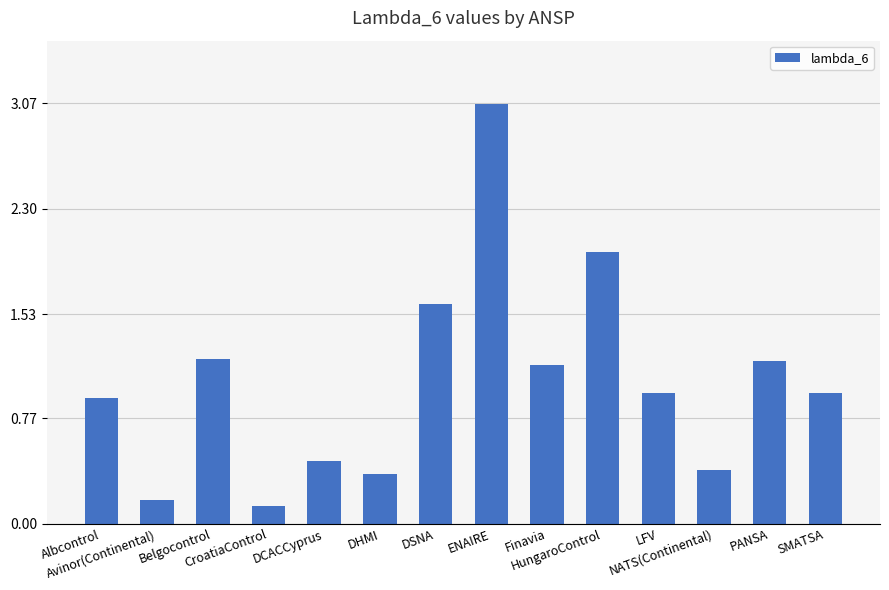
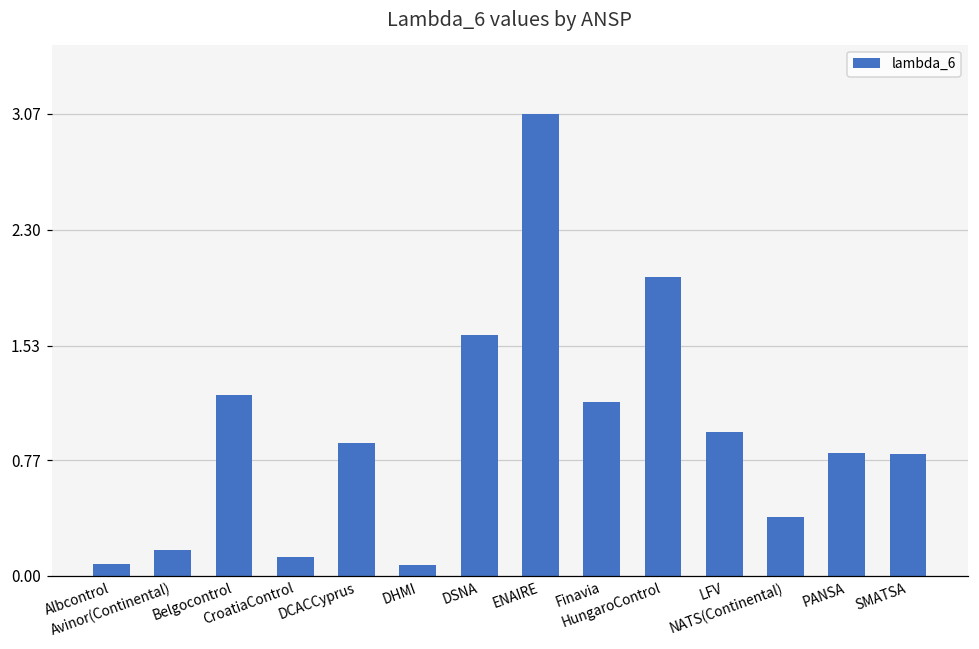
  {
-   "Albcontrol": 0.91,
+   "Albcontrol": 0.08,
    "Avinor(Continental)": 0.17,
    "Belgocontrol": 1.20,
    "CroatiaControl": 0.13,
-   "DCACCyprus": 0.46,
-   "DHMI": 0.36,
+   "DCACCyprus": 0.88,
+   "DHMI": 0.08,
    "DSNA": 1.60,
    "ENAIRE": 3.07,
    "Finavia": 1.16,
    "HungaroControl": 1.98,
    "LFV": 0.96,
    "NATS(Continental)": 0.39,
-   "PANSA": 1.18,
-   "SMATSA": 0.96
+   "PANSA": 0.82,
+   "SMATSA": 0.81
  }
